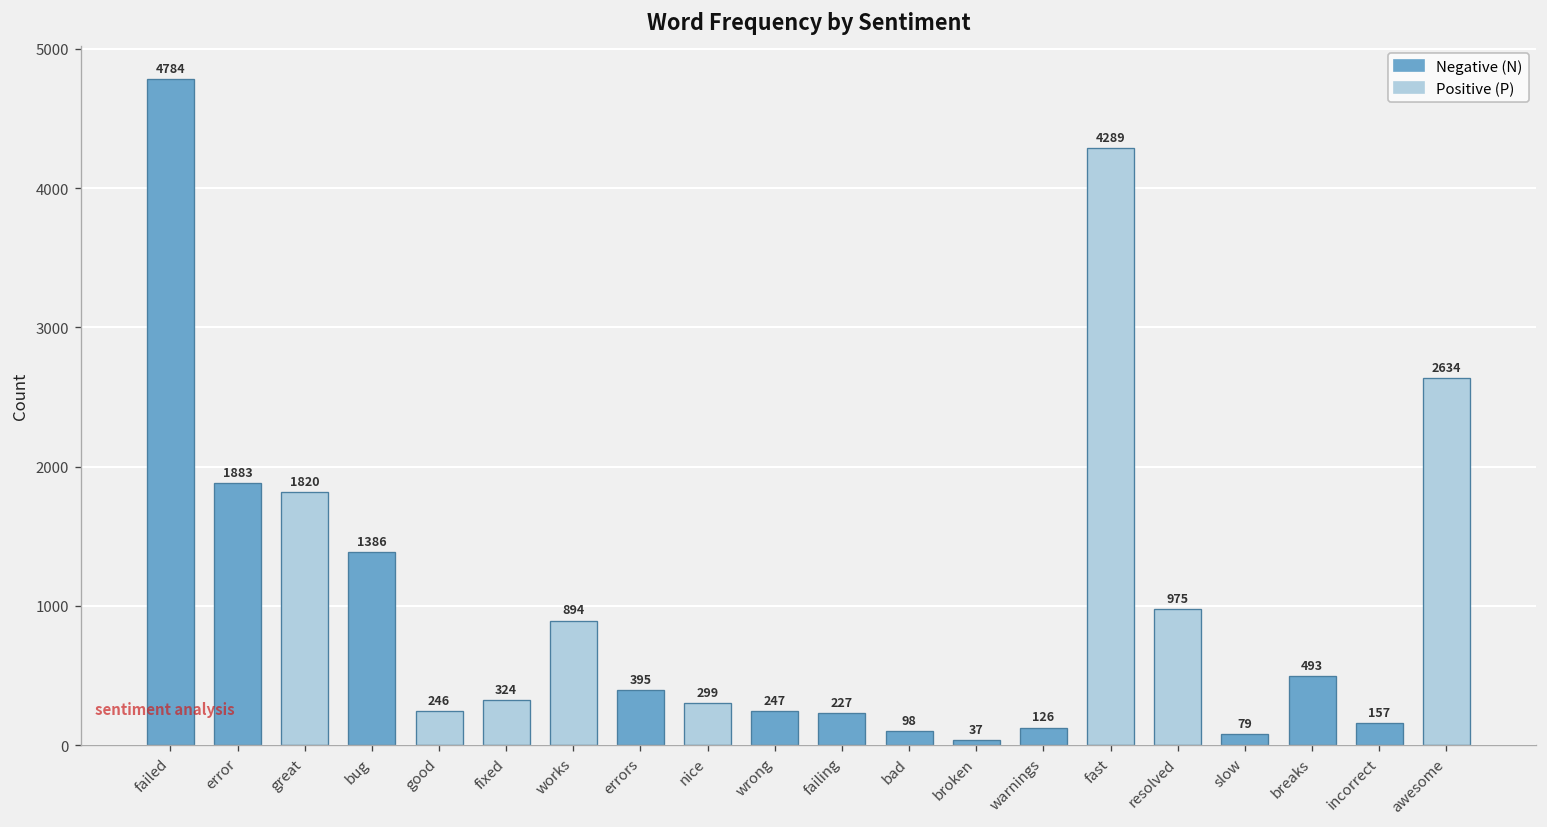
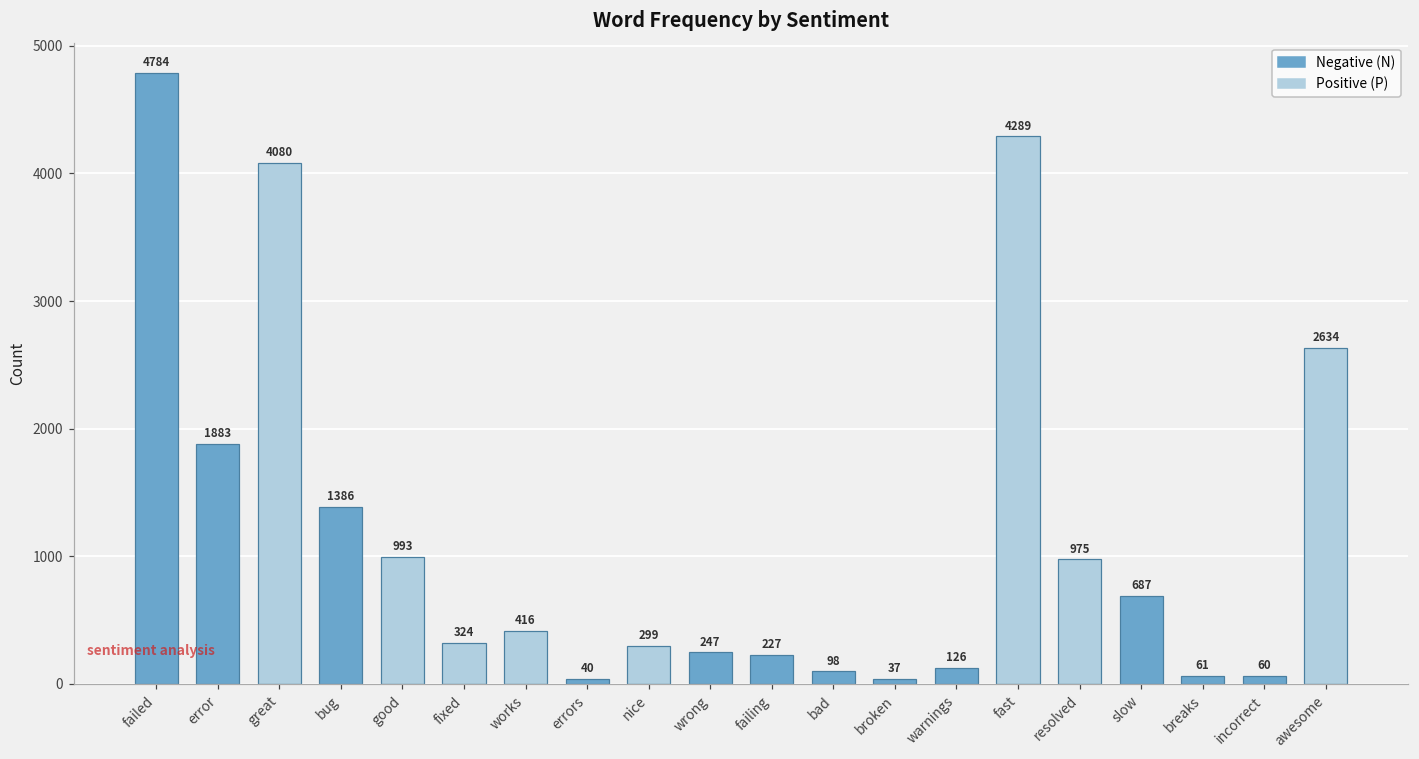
  {
    "failed": 4784,
    "error": 1883,
-   "great": 1820,
+   "great": 4080,
    "bug": 1386,
-   "good": 246,
+   "good": 993,
    "fixed": 324,
-   "works": 894,
-   "errors": 395,
+   "works": 416,
+   "errors": 40,
    "nice": 299,
    "wrong": 247,
    "failing": 227,
    "bad": 98,
    "broken": 37,
    "warnings": 126,
    "fast": 4289,
    "resolved": 975,
-   "slow": 79,
-   "breaks": 493,
-   "incorrect": 157,
+   "slow": 687,
+   "breaks": 61,
+   "incorrect": 60,
    "awesome": 2634
  }
